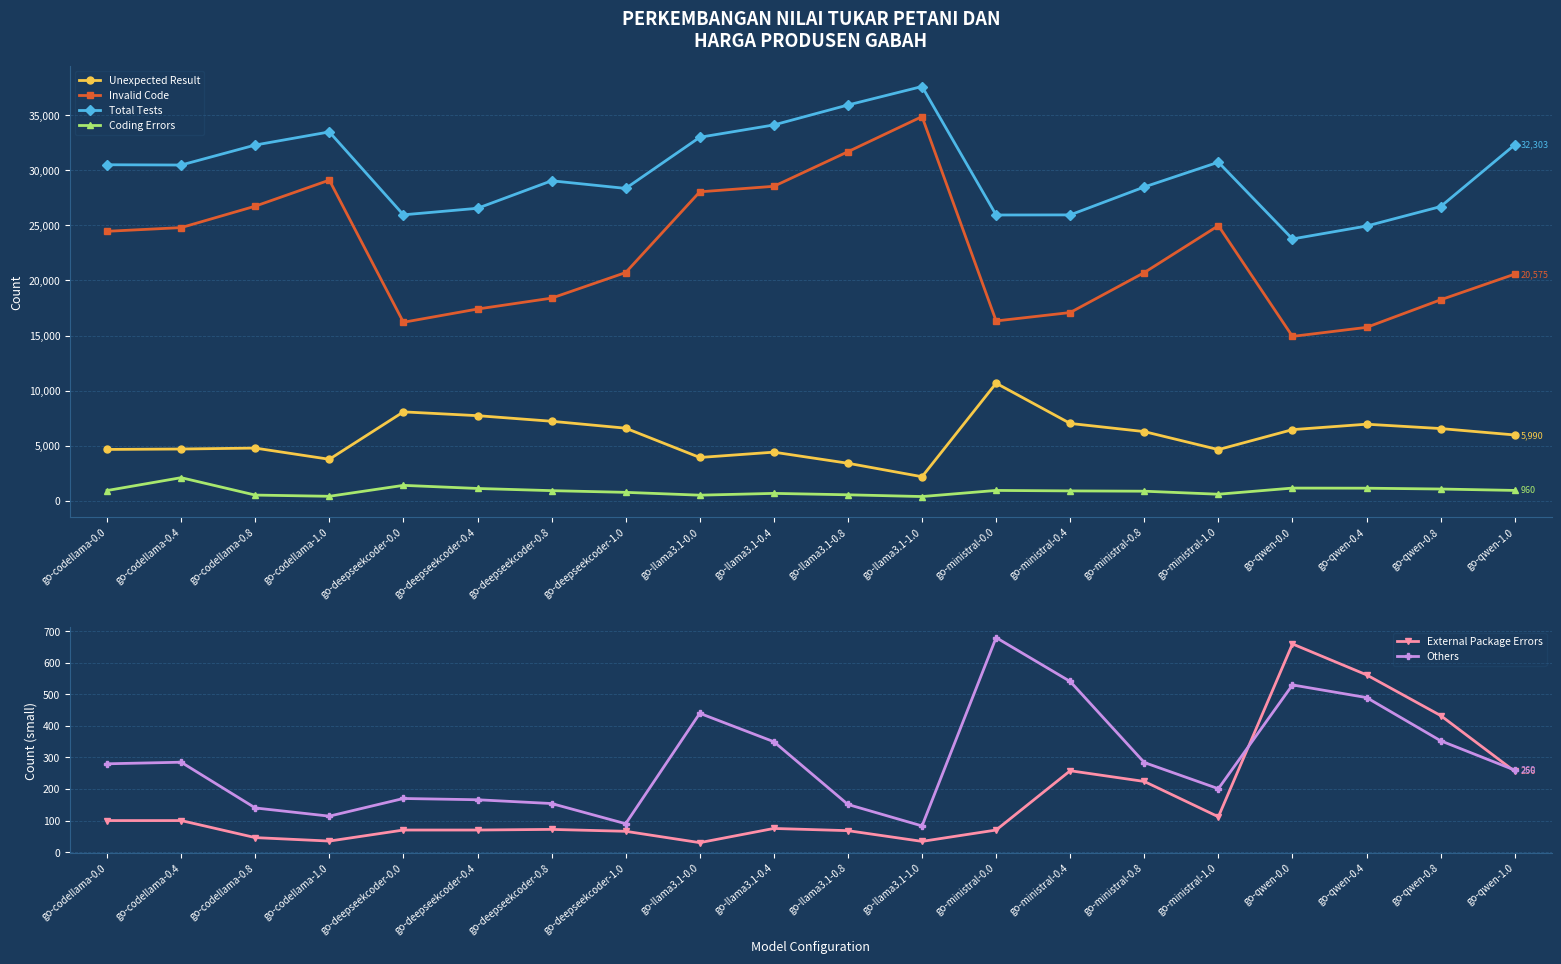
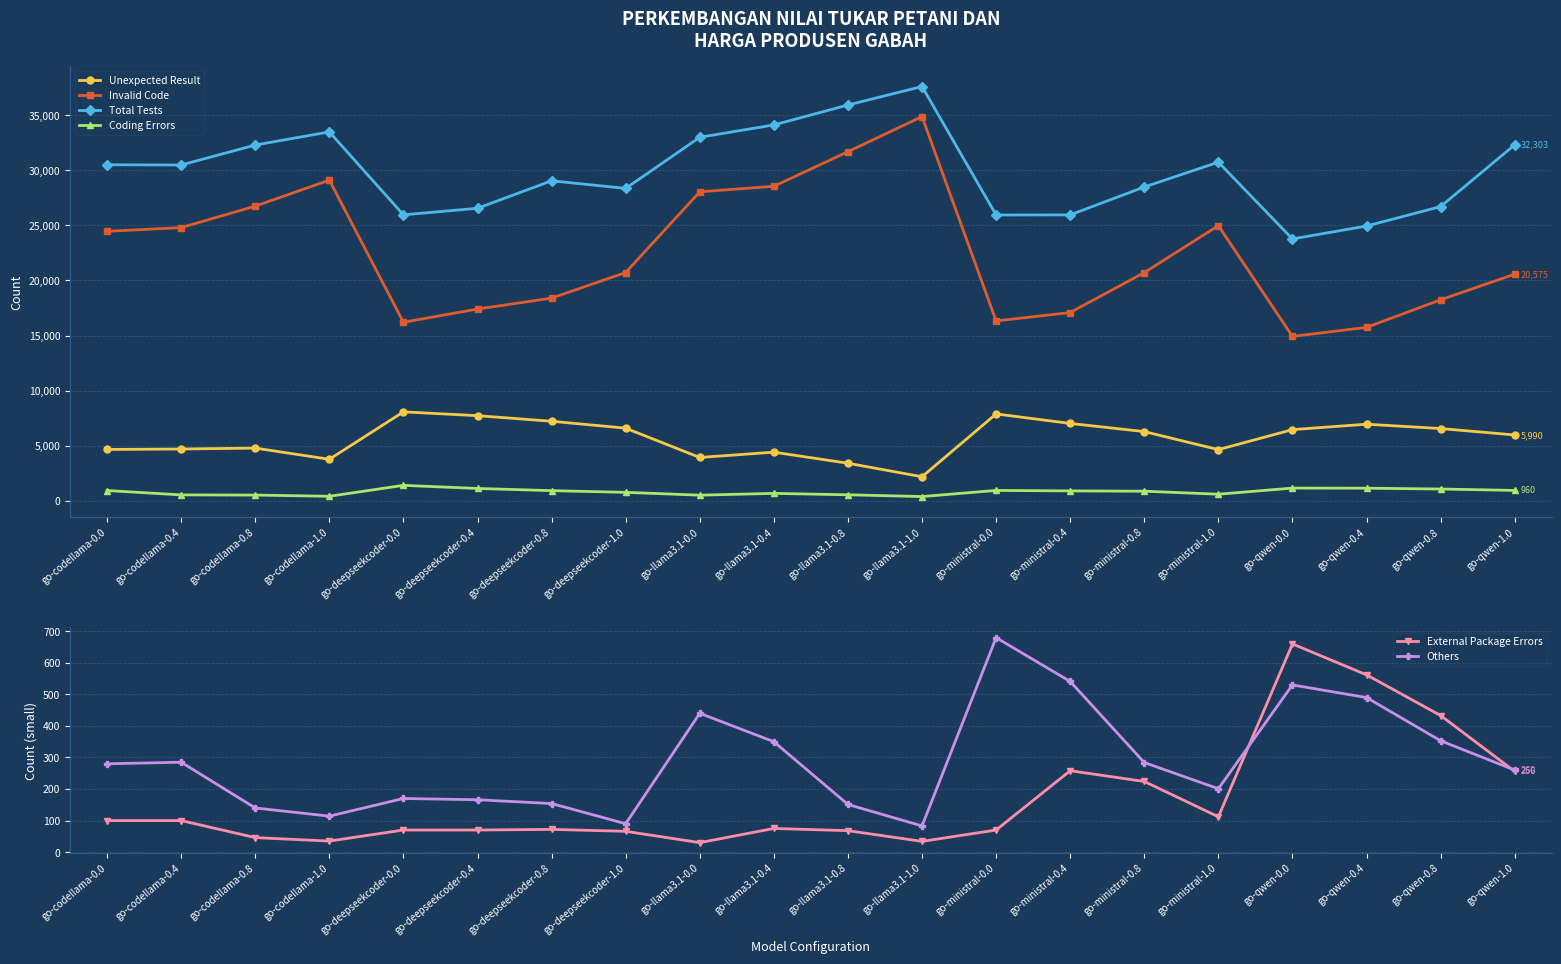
  {
    "PERKEMBANGAN NILAI TUKAR PETANI DAN HARGA PRODUSEN GABAH": {
      "Unexpected Result": {
        "go-codellama-0.0": "4,700",
        "go-codellama-0.4": "4,700",
        "go-codellama-0.8": "4,800",
        "go-codellama-1.0": "3,800",
        "go-deepseekcoder-0.0": "8,100",
        "go-deepseekcoder-0.4": "7,700",
        "go-deepseekcoder-0.8": "7,200",
        "go-deepseekcoder-1.0": "6,600",
        "go-llama3.1-0.0": "3,900",
        "go-llama3.1-0.4": "4,400",
        "go-llama3.1-0.8": "3,400",
        "go-llama3.1-1.0": "2,200",
-       "go-ministral-0.0": "10,700",
+       "go-ministral-0.0": "7,900",
        "go-ministral-0.4": "7,000",
        "go-ministral-0.8": "6,300",
        "go-ministral-1.0": "4,700",
        "go-qwen-0.0": "6,500",
        "go-qwen-0.4": "7,000",
        "go-qwen-0.8": "6,600"
      },
      "Invalid Code": {
        "go-qwen-1.0": "20,575"
      },
      "Total Tests": {
        "go-qwen-1.0": "32,303"
      },
      "Coding Errors": {
        "go-codellama-0.0": "1,000",
-       "go-codellama-0.4": "2,100",
+       "go-codellama-0.4": "600",
        "go-codellama-0.8": "500",
        "go-codellama-1.0": "400",
        "go-deepseekcoder-0.0": "1,400",
        "go-deepseekcoder-0.4": "1,100",
        "go-deepseekcoder-0.8": "900",
        "go-deepseekcoder-1.0": "800",
        "go-llama3.1-0.0": "500",
        "go-llama3.1-0.4": "700",
        "go-llama3.1-0.8": "600",
        "go-llama3.1-1.0": "400",
        "go-ministral-0.0": "1,000",
        "go-ministral-0.4": "900",
        "go-ministral-0.8": "900",
        "go-ministral-1.0": "600",
        "go-qwen-0.0": "1,200",
        "go-qwen-0.4": "1,200",
        "go-qwen-0.8": "1,100"
      }
    }
  }
